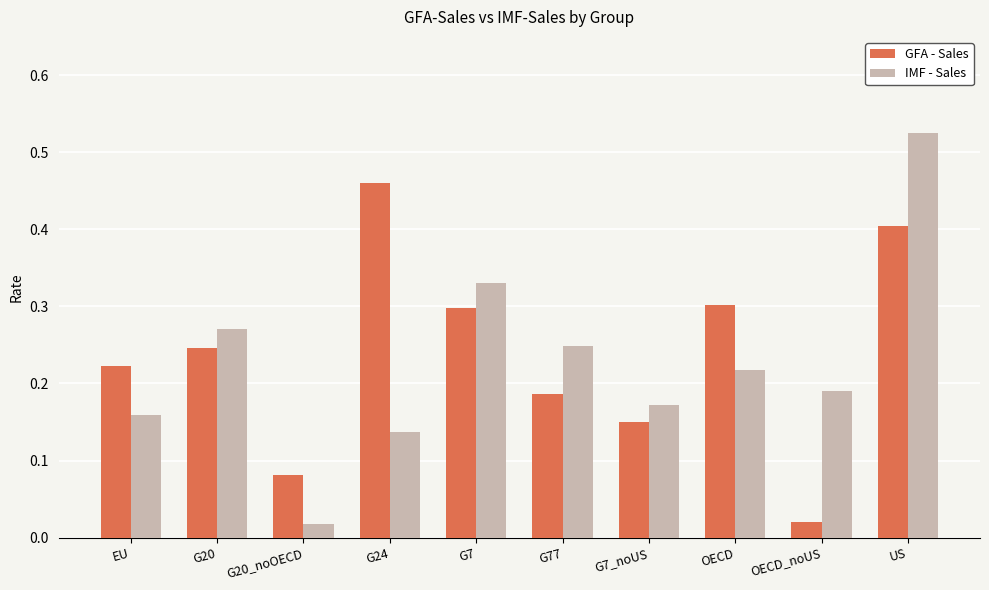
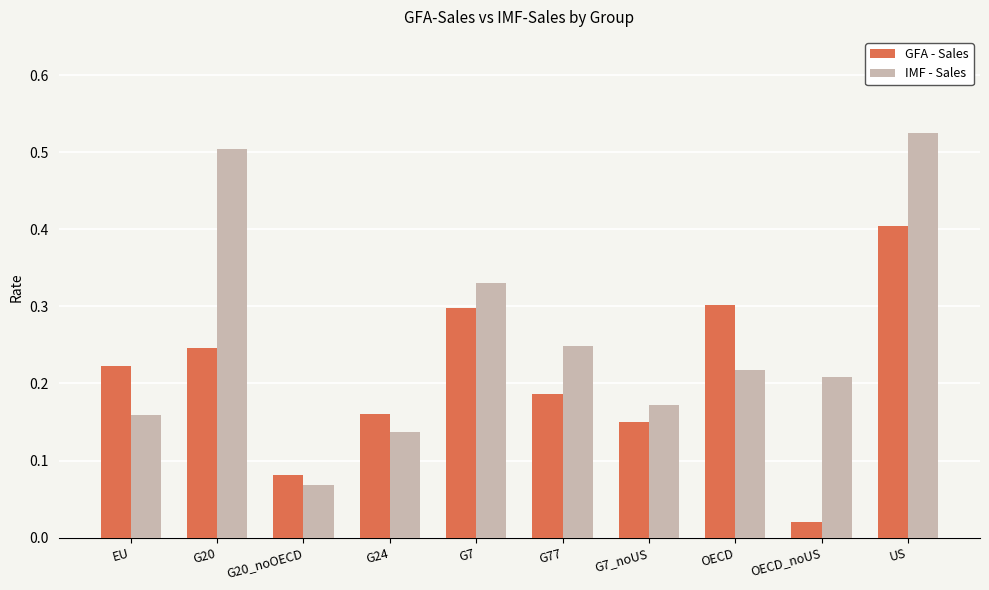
  {
    "GFA - Sales": {
      "EU": 0.22,
      "G20": 0.25,
      "G20_noOECD": 0.08,
-     "G24": 0.46,
+     "G24": 0.16,
      "G7": 0.30,
      "G77": 0.19,
      "G7_noUS": 0.15,
      "OECD": 0.30,
      "OECD_noUS": 0.02,
      "US": 0.40
    },
    "IMF - Sales": {
      "EU": 0.16,
-     "G20": 0.27,
-     "G20_noOECD": 0.02,
+     "G20": 0.50,
+     "G20_noOECD": 0.07,
      "G24": 0.14,
      "G7": 0.33,
      "G77": 0.25,
      "G7_noUS": 0.17,
      "OECD": 0.22,
-     "OECD_noUS": 0.19,
+     "OECD_noUS": 0.21,
      "US": 0.53
    }
  }
